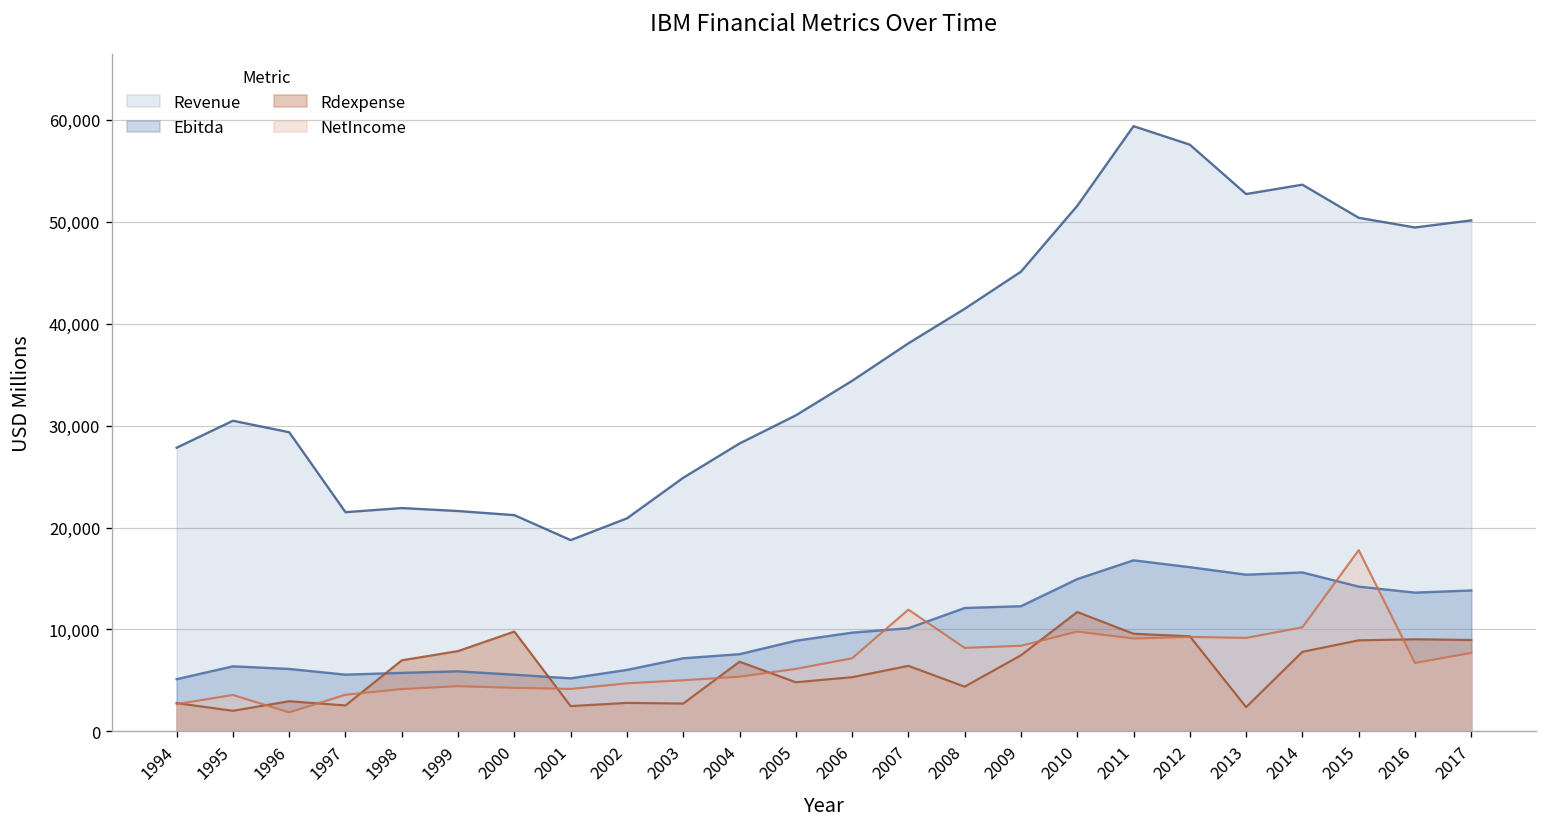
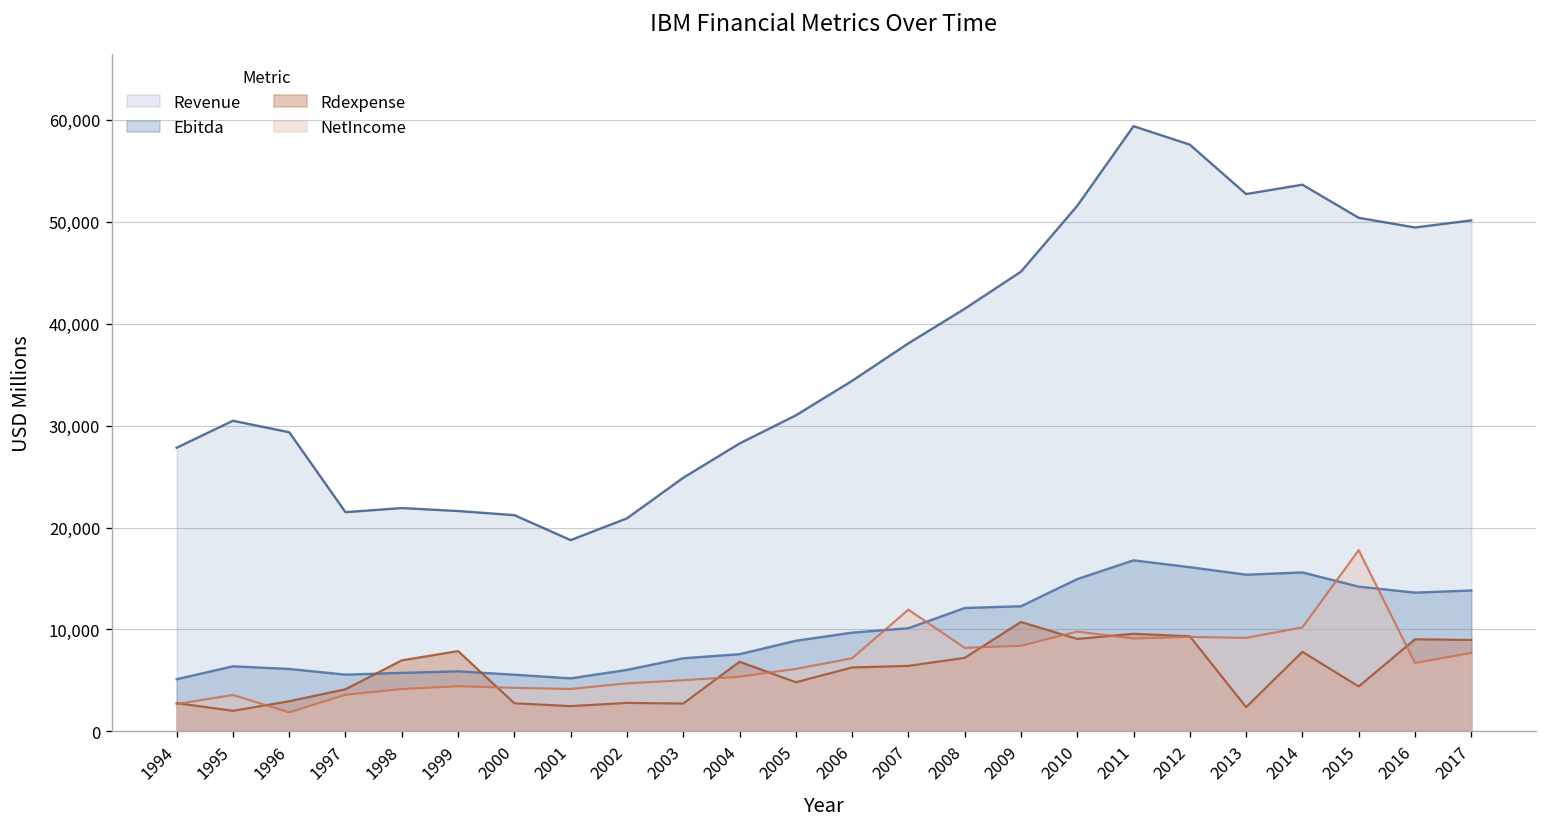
  {
    "Rdexpense": {
      "1995": "2,000",
      "1996": "3,000",
-     "1997": "3,000",
+     "1997": "4,000",
      "1998": "7,000",
      "1999": "8,000",
-     "2000": "10,000",
+     "2000": "3,000",
      "2001": "2,000",
      "2002": "3,000",
      "2003": "3,000",
      "2004": "7,000",
      "2005": "5,000",
-     "2006": "5,000",
+     "2006": "6,000",
      "2007": "6,000",
-     "2008": "4,000",
-     "2009": "7,000",
-     "2010": "12,000",
+     "2008": "7,000",
+     "2009": "11,000",
+     "2010": "9,000",
      "2011": "10,000",
      "2013": "2,000",
      "2014": "8,000",
-     "2015": "9,000",
+     "2015": "4,000",
      "2016": "9,000",
      "2017": "9,000"
    }
  }
